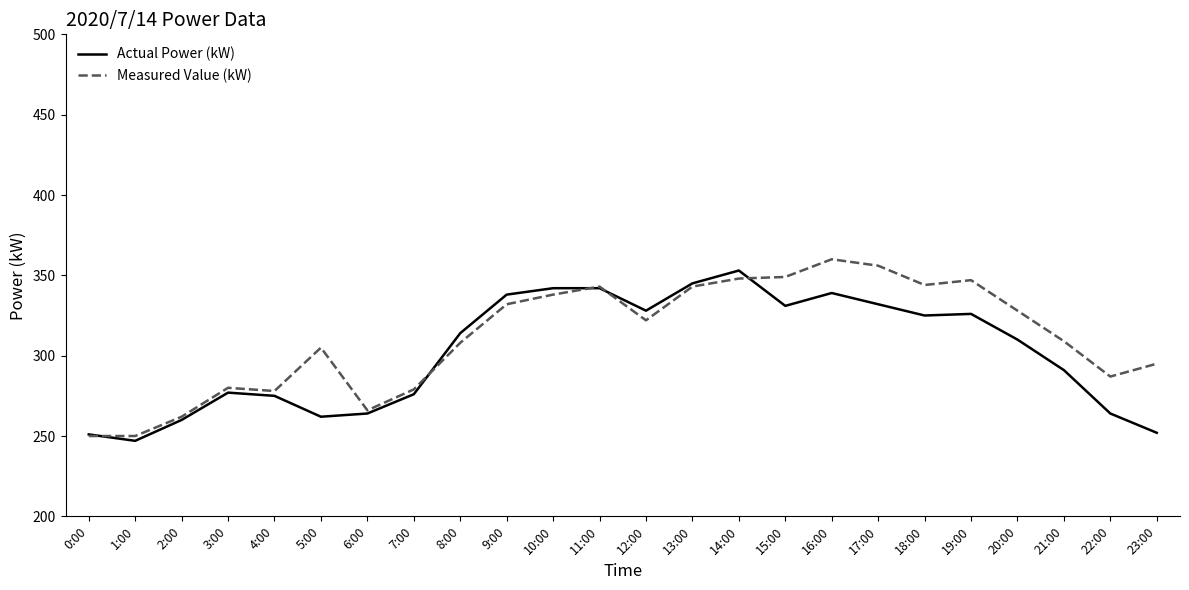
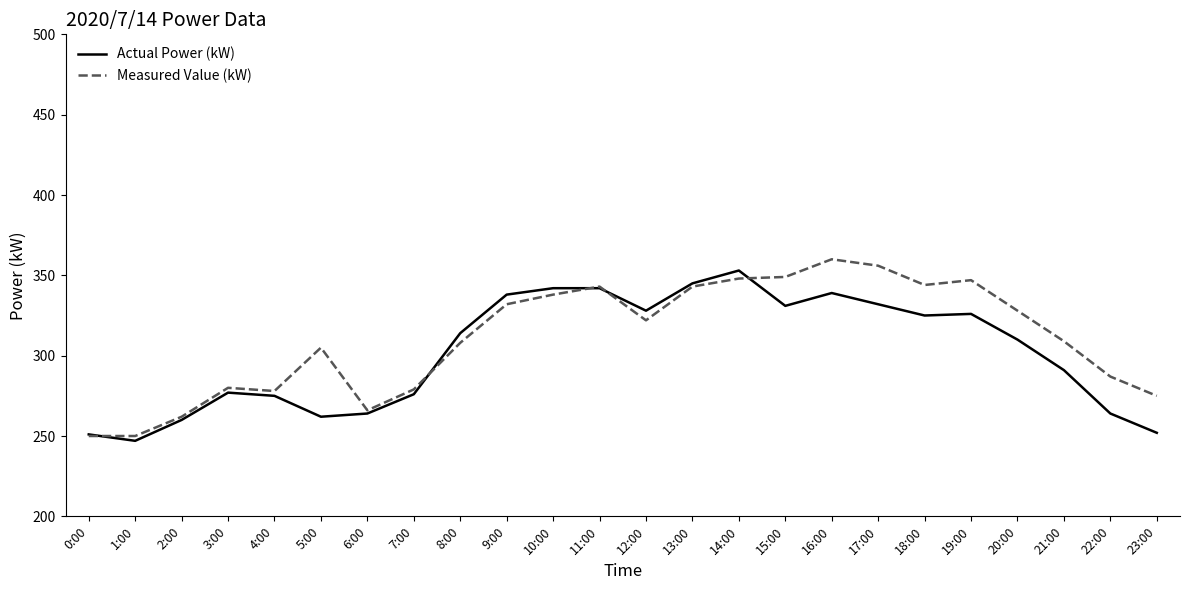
  {
    "Actual Power (kW)": {
      "1:00": 247,
      "2:00": 260,
      "3:00": 277,
      "4:00": 275,
      "5:00": 262,
      "6:00": 264,
      "7:00": 276,
      "8:00": 314,
      "9:00": 338,
      "10:00": 342,
      "12:00": 328,
      "13:00": 345,
      "14:00": 353,
      "15:00": 331,
      "16:00": 339,
      "17:00": 332,
      "18:00": 325,
      "19:00": 326,
      "20:00": 310,
      "21:00": 291,
      "22:00": 264,
      "23:00": 252
    },
    "Measured Value (kW)": {
      "1:00": 250,
      "2:00": 262,
      "3:00": 280,
      "4:00": 278,
      "5:00": 305,
      "6:00": 266,
      "7:00": 279,
      "8:00": 308,
      "9:00": 332,
      "10:00": 338,
      "12:00": 322,
      "13:00": 343,
      "14:00": 348,
      "15:00": 349,
      "16:00": 360,
      "17:00": 356,
      "18:00": 344,
      "19:00": 347,
      "20:00": 328,
      "21:00": 309,
      "22:00": 287,
-     "23:00": 295
+     "23:00": 275
    }
  }
